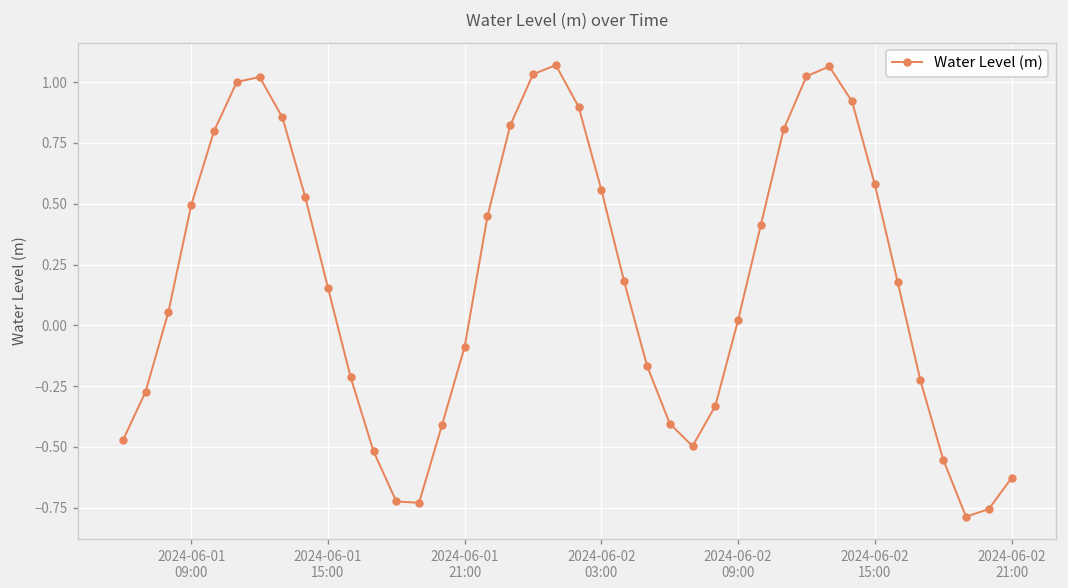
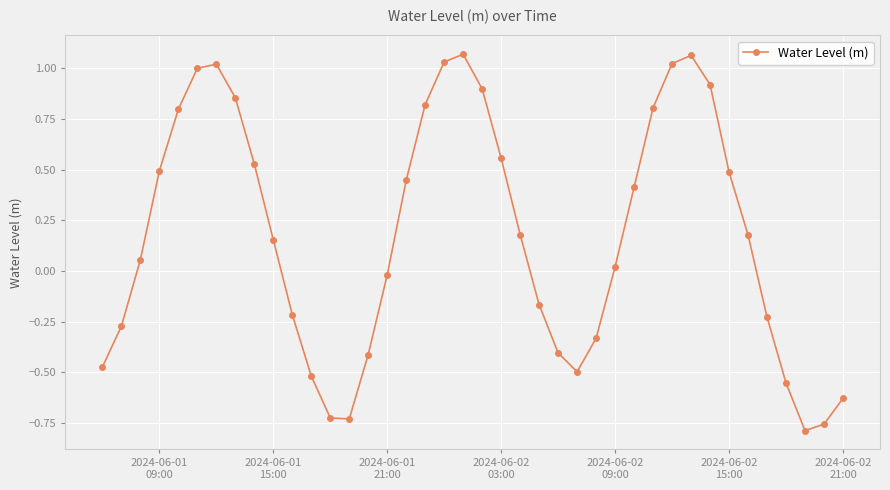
  {
    "2024-06-01 09:00": 0.49,
    "2024-06-01 15:00": 0.15,
-   "2024-06-01 21:00": -0.09,
+   "2024-06-01 21:00": -0.02,
    "2024-06-02 03:00": 0.56,
    "2024-06-02 09:00": 0.02,
-   "2024-06-02 15:00": 0.58,
+   "2024-06-02 15:00": 0.49,
    "2024-06-02 21:00": -0.63
  }
